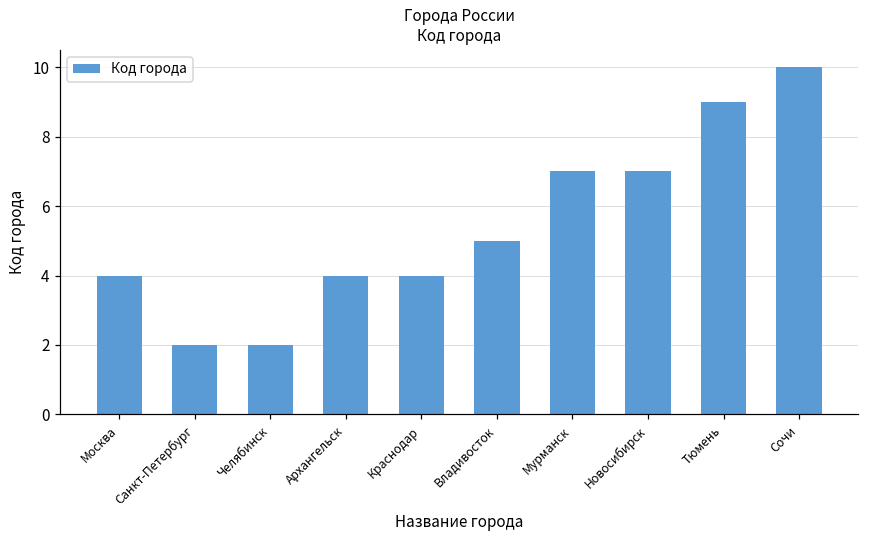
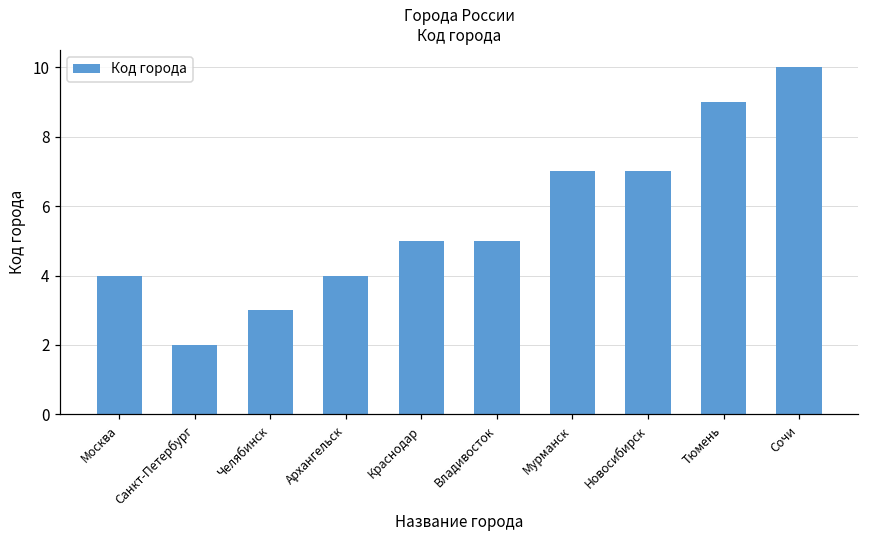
  {
    "Москва": 4,
    "Санкт-Петербург": 2,
-   "Челябинск": 2,
+   "Челябинск": 3,
    "Архангельск": 4,
-   "Краснодар": 4,
+   "Краснодар": 5,
    "Владивосток": 5,
    "Мурманск": 7,
    "Новосибирск": 7,
    "Тюмень": 9,
    "Сочи": 10
  }
